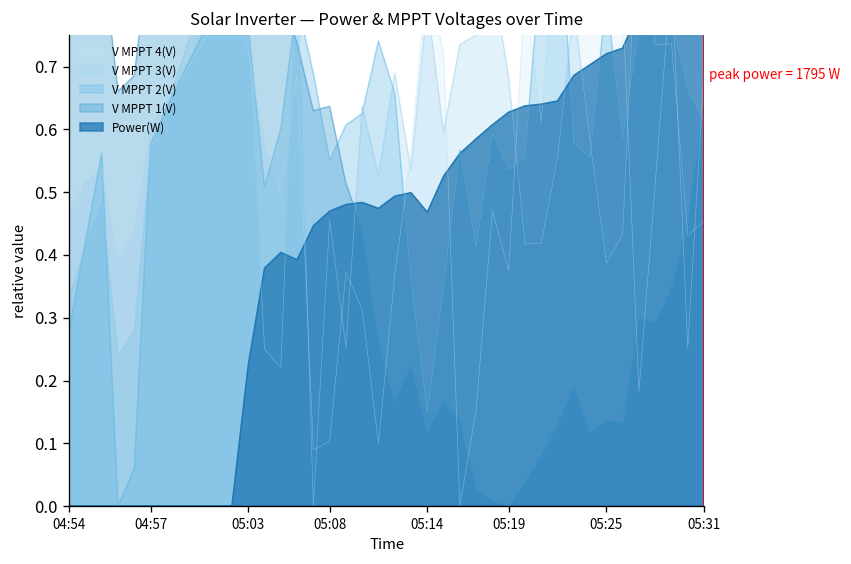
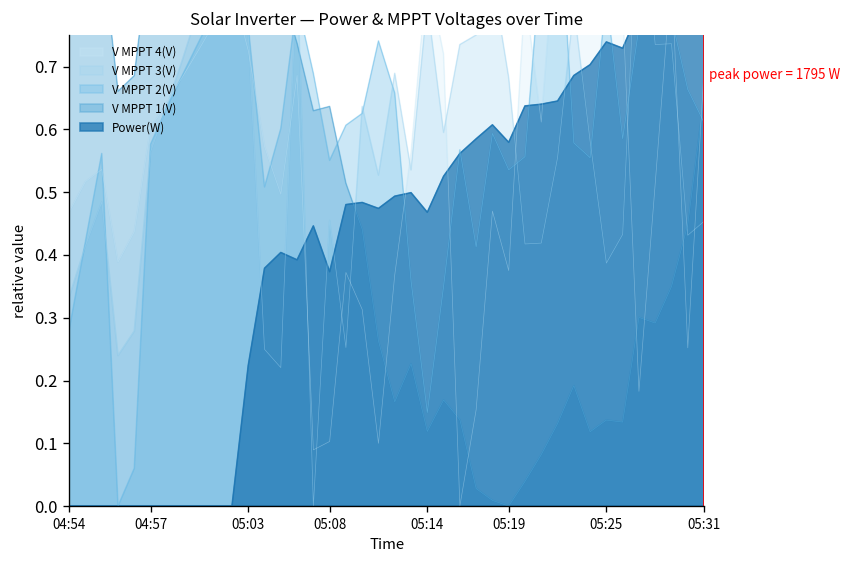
  {
    "Power(W)": {
      "04:54": 0.00,
      "04:57": 0.00,
      "05:03": 0.22,
-     "05:08": 0.47,
+     "05:08": 0.37,
      "05:14": 0.47,
-     "05:19": 0.63,
-     "05:25": 0.72
+     "05:19": 0.58,
+     "05:25": 0.74
    }
  }
